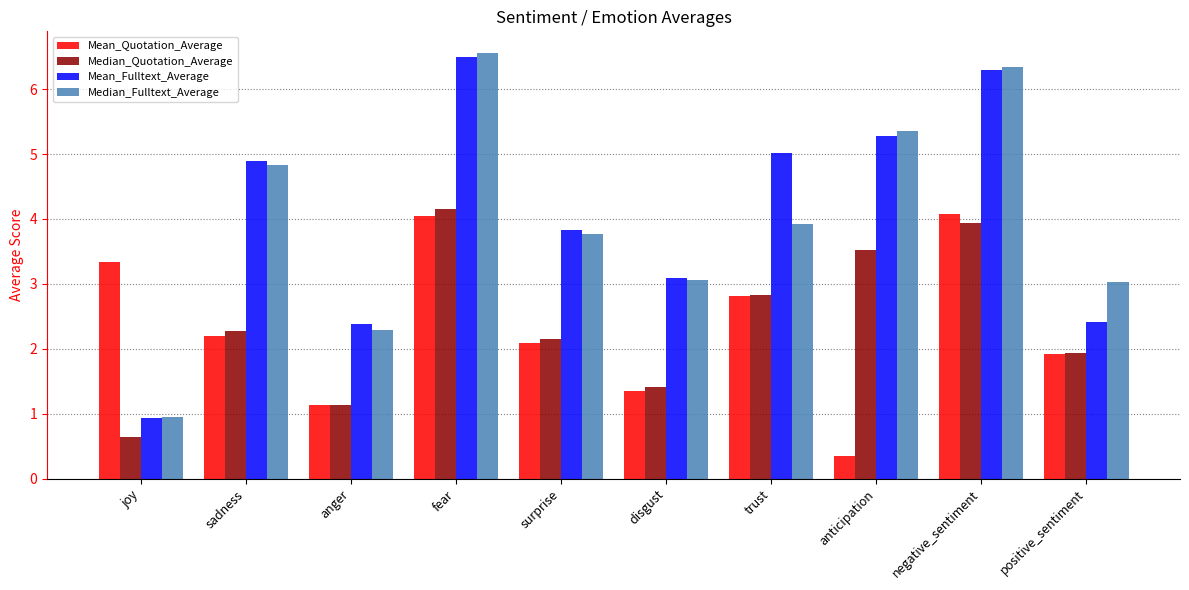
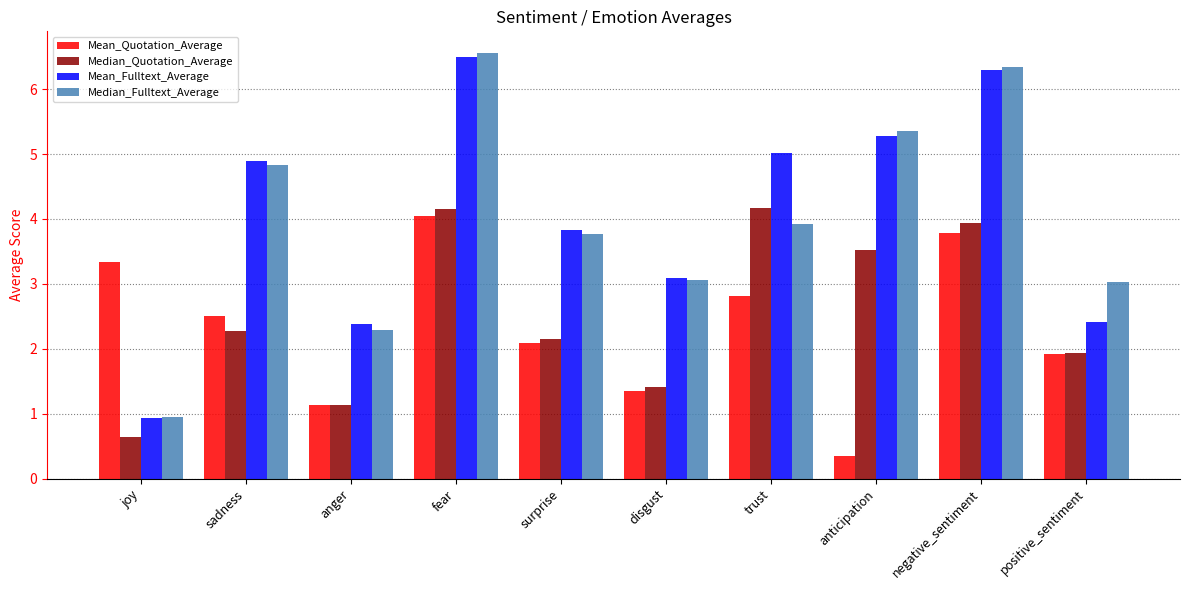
  {
    "Mean_Quotation_Average": {
      "joy": 3.3,
-     "sadness": 2.2,
+     "sadness": 2.5,
      "anger": 1.1,
      "fear": 4.0,
      "surprise": 2.1,
      "disgust": 1.4,
      "trust": 2.8,
      "anticipation": 0.3,
-     "negative_sentiment": 4.1,
+     "negative_sentiment": 3.8,
      "positive_sentiment": 1.9
    },
    "Median_Quotation_Average": {
      "joy": 0.6,
      "sadness": 2.3,
      "anger": 1.1,
      "fear": 4.1,
      "surprise": 2.1,
      "disgust": 1.4,
-     "trust": 2.8,
+     "trust": 4.2,
      "anticipation": 3.5,
      "negative_sentiment": 3.9,
      "positive_sentiment": 1.9
    },
    "Mean_Fulltext_Average": {
      "joy": 0.9,
      "sadness": 4.9,
      "anger": 2.4,
      "fear": 6.5,
      "surprise": 3.8,
      "disgust": 3.1,
      "trust": 5.0,
      "anticipation": 5.3,
      "negative_sentiment": 6.3,
      "positive_sentiment": 2.4
    },
    "Median_Fulltext_Average": {
      "joy": 0.9,
      "sadness": 4.8,
      "anger": 2.3,
      "fear": 6.6,
      "surprise": 3.8,
      "disgust": 3.1,
      "trust": 3.9,
      "anticipation": 5.4,
      "negative_sentiment": 6.3,
      "positive_sentiment": 3.0
    }
  }
